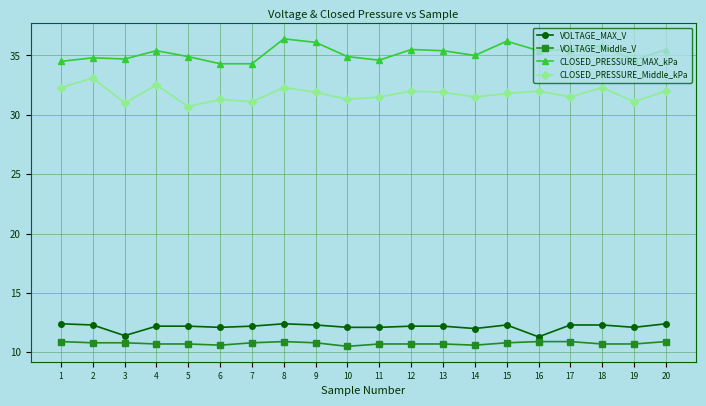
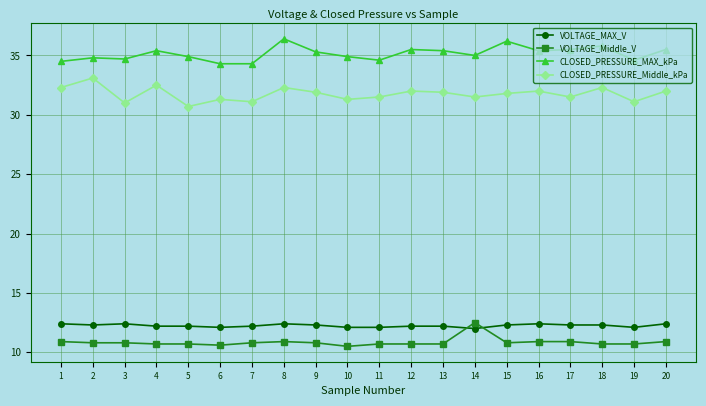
  {
    "VOLTAGE_MAX_V": {
      "1": 12.4,
      "2": 12.3,
-     "3": 11.4,
+     "3": 12.4,
      "4": 12.2,
      "5": 12.2,
      "6": 12.1,
      "7": 12.2,
      "8": 12.4,
      "9": 12.3,
      "10": 12.1,
      "11": 12.1,
      "12": 12.2,
      "13": 12.2,
      "14": 12.0,
      "15": 12.3,
-     "16": 11.3,
+     "16": 12.4,
      "17": 12.3,
      "18": 12.3,
      "19": 12.1,
      "20": 12.4
    },
    "VOLTAGE_Middle_V": {
      "1": 10.9,
      "2": 10.8,
      "3": 10.8,
      "4": 10.7,
      "5": 10.7,
      "6": 10.6,
      "7": 10.8,
      "8": 10.9,
      "9": 10.8,
      "10": 10.5,
      "11": 10.7,
      "12": 10.7,
      "13": 10.7,
-     "14": 10.6,
+     "14": 12.5,
      "15": 10.8,
      "16": 10.9,
      "17": 10.9,
      "18": 10.7,
      "19": 10.7,
      "20": 10.9
    },
    "CLOSED_PRESSURE_MAX_kPa": {
      "1": 34.5,
      "2": 34.8,
      "3": 34.7,
      "4": 35.4,
      "5": 34.9,
      "6": 34.3,
      "7": 34.3,
      "8": 36.4,
-     "9": 36.1,
+     "9": 35.3,
      "10": 34.9,
      "11": 34.6,
      "12": 35.5,
      "13": 35.4,
      "14": 35.0,
      "15": 36.2
    },
    "CLOSED_PRESSURE_Middle_kPa": {
      "1": 32.3,
      "2": 33.1,
      "3": 31.0,
      "4": 32.5,
      "5": 30.7,
      "6": 31.3,
      "7": 31.1,
      "8": 32.3,
      "9": 31.9,
      "10": 31.3,
      "11": 31.5,
      "12": 32.0,
      "13": 31.9,
      "14": 31.5,
      "15": 31.8,
      "16": 32.0,
      "17": 31.5,
      "18": 32.3,
      "19": 31.1,
      "20": 32.0
    }
  }
